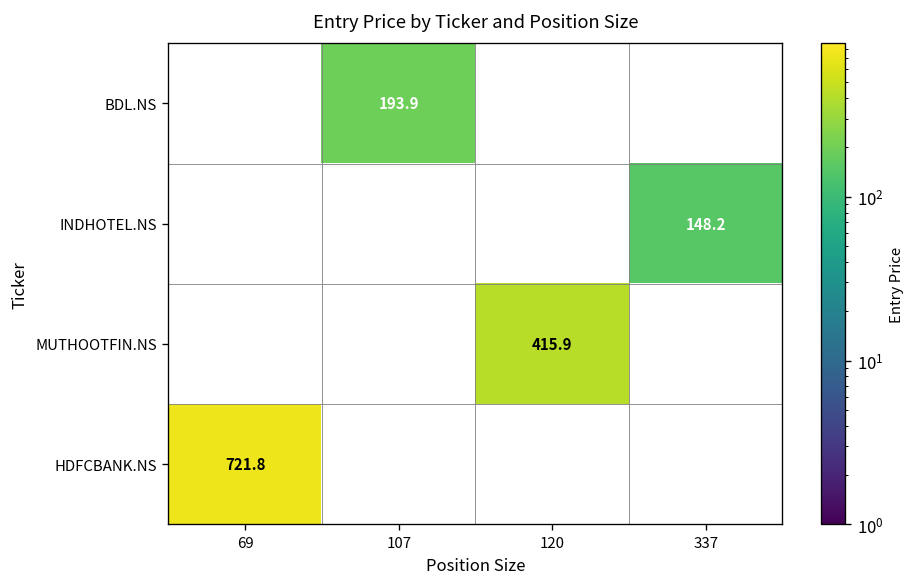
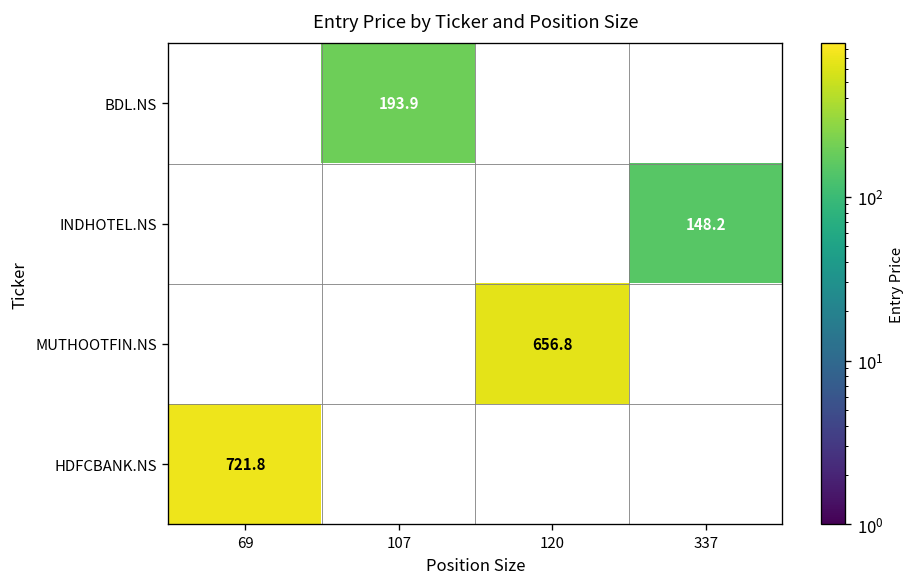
  {
    "BDL.NS": {
      "107": 193.9
    },
    "INDHOTEL.NS": {
      "337": 148.2
    },
    "MUTHOOTFIN.NS": {
-     "120": 415.9
+     "120": 656.8
    },
    "HDFCBANK.NS": {
      "69": 721.8
    }
  }
